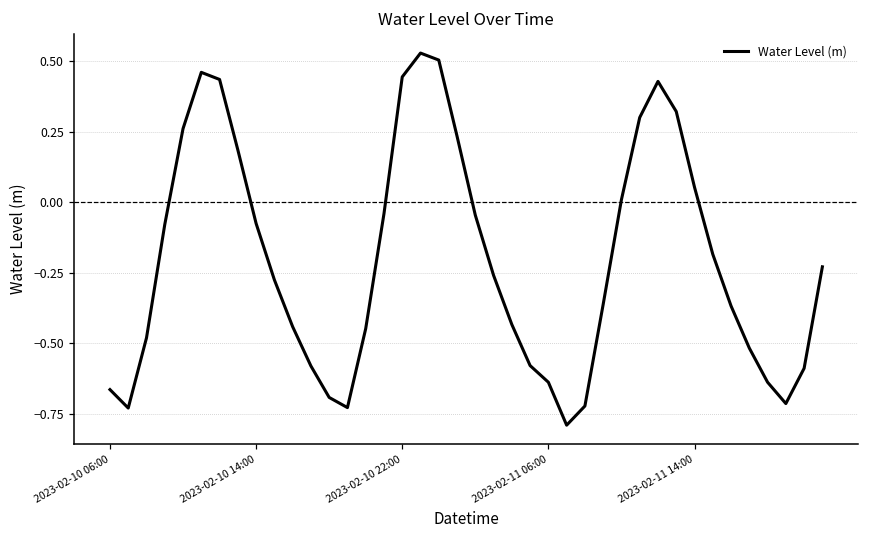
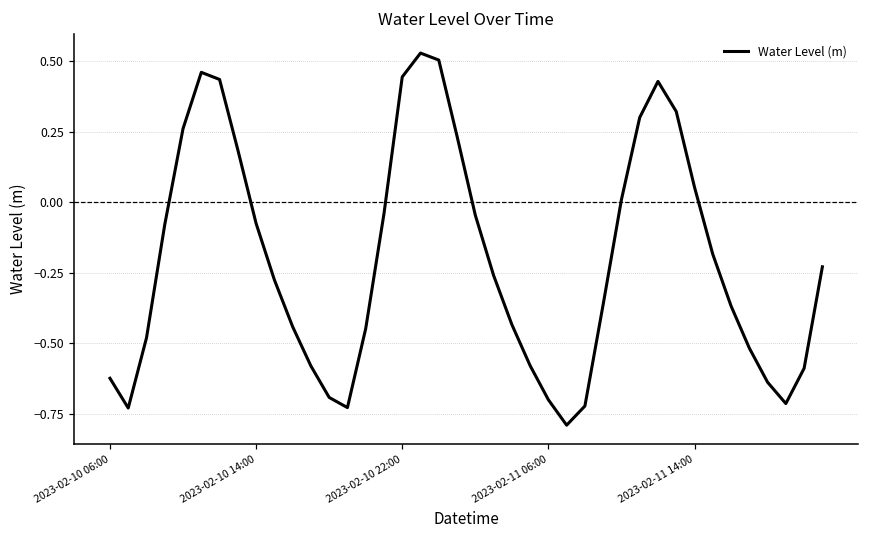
  {
-   "2023-02-10 06:00": -0.66,
+   "2023-02-10 06:00": -0.62,
    "2023-02-10 14:00": -0.08,
    "2023-02-10 22:00": 0.44,
-   "2023-02-11 06:00": -0.64,
+   "2023-02-11 06:00": -0.70,
    "2023-02-11 14:00": 0.05
  }
